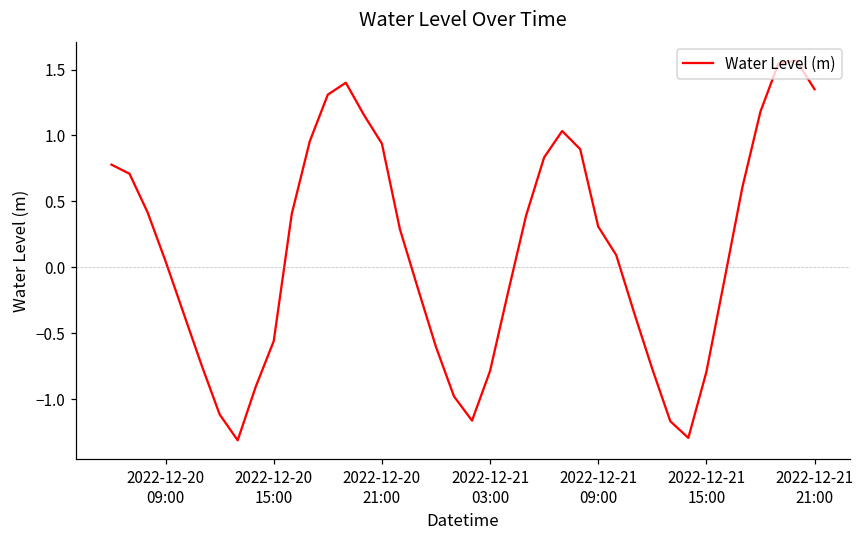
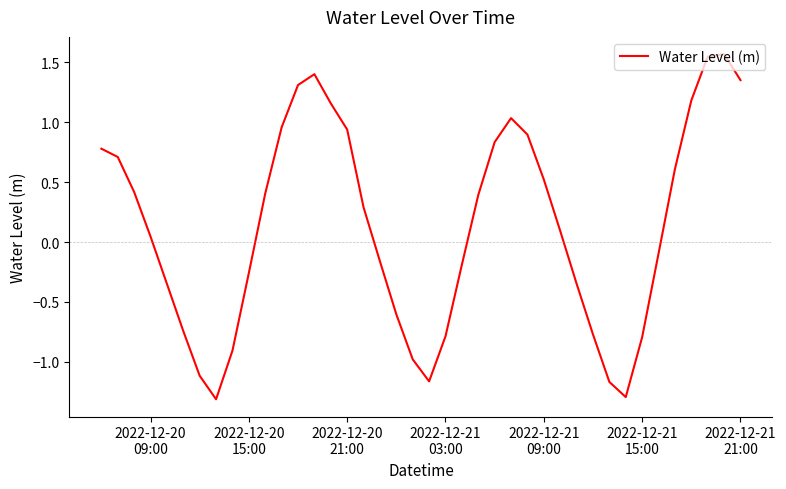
  {
    "2022-12-20 09:00": 0.05,
-   "2022-12-20 15:00": -0.56,
+   "2022-12-20 15:00": -0.26,
    "2022-12-20 21:00": 0.94,
    "2022-12-21 03:00": -0.79,
-   "2022-12-21 09:00": 0.31,
+   "2022-12-21 09:00": 0.52,
    "2022-12-21 15:00": -0.79,
    "2022-12-21 21:00": 1.35
  }
